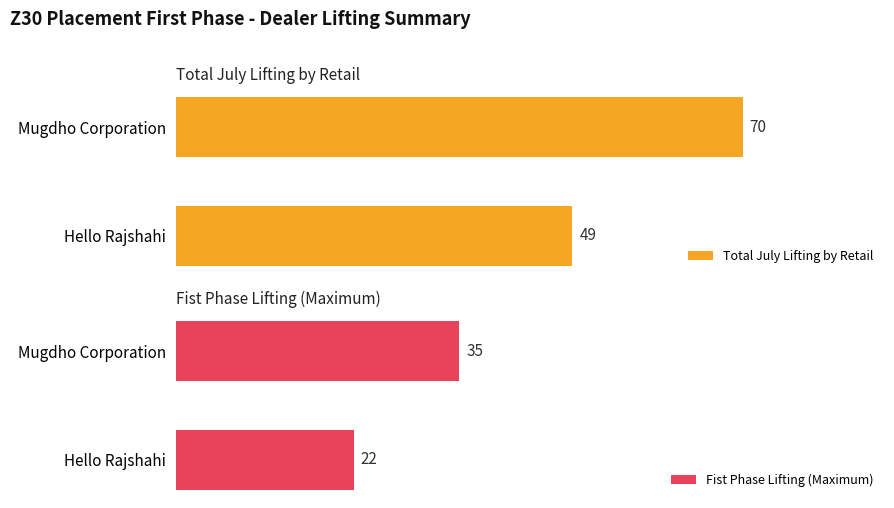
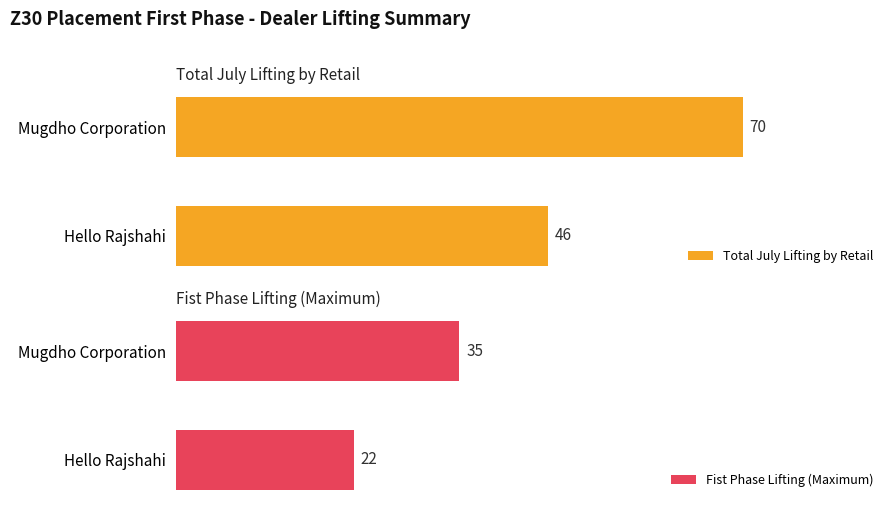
  {
    "Total July Lifting by Retail": {
      "Mugdho Corporation": 70,
-     "Hello Rajshahi": 49
+     "Hello Rajshahi": 46
    },
    "Fist Phase Lifting (Maximum)": {
      "Mugdho Corporation": 35,
      "Hello Rajshahi": 22
    }
  }
